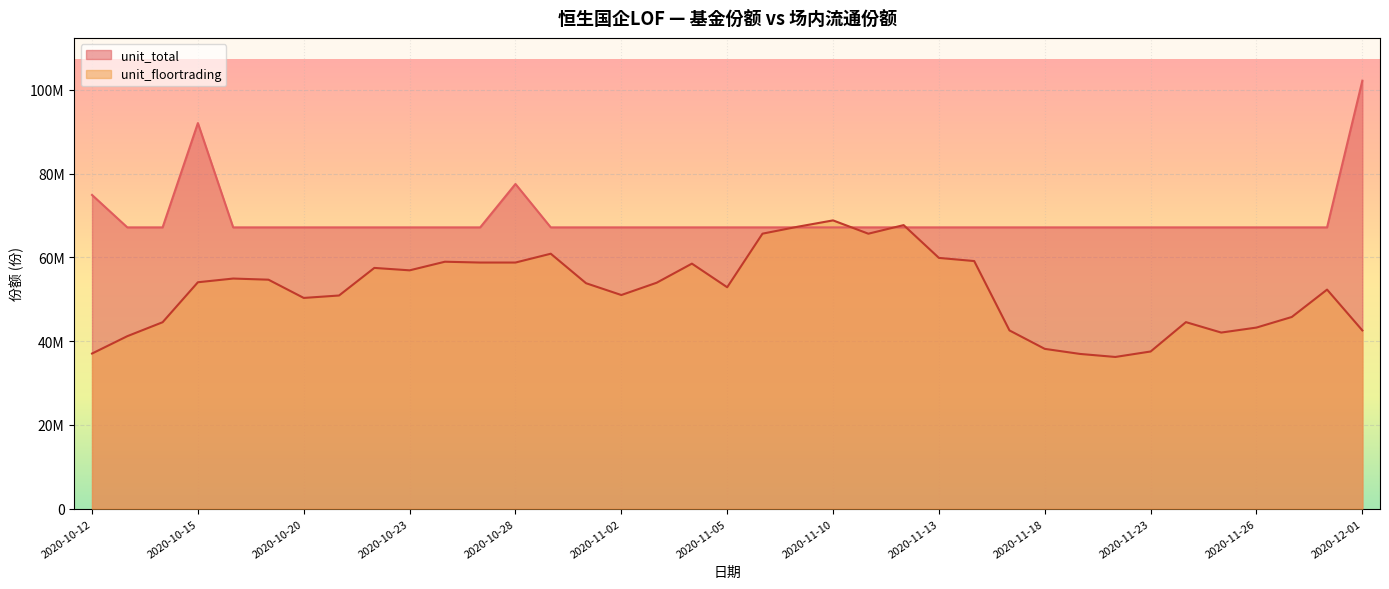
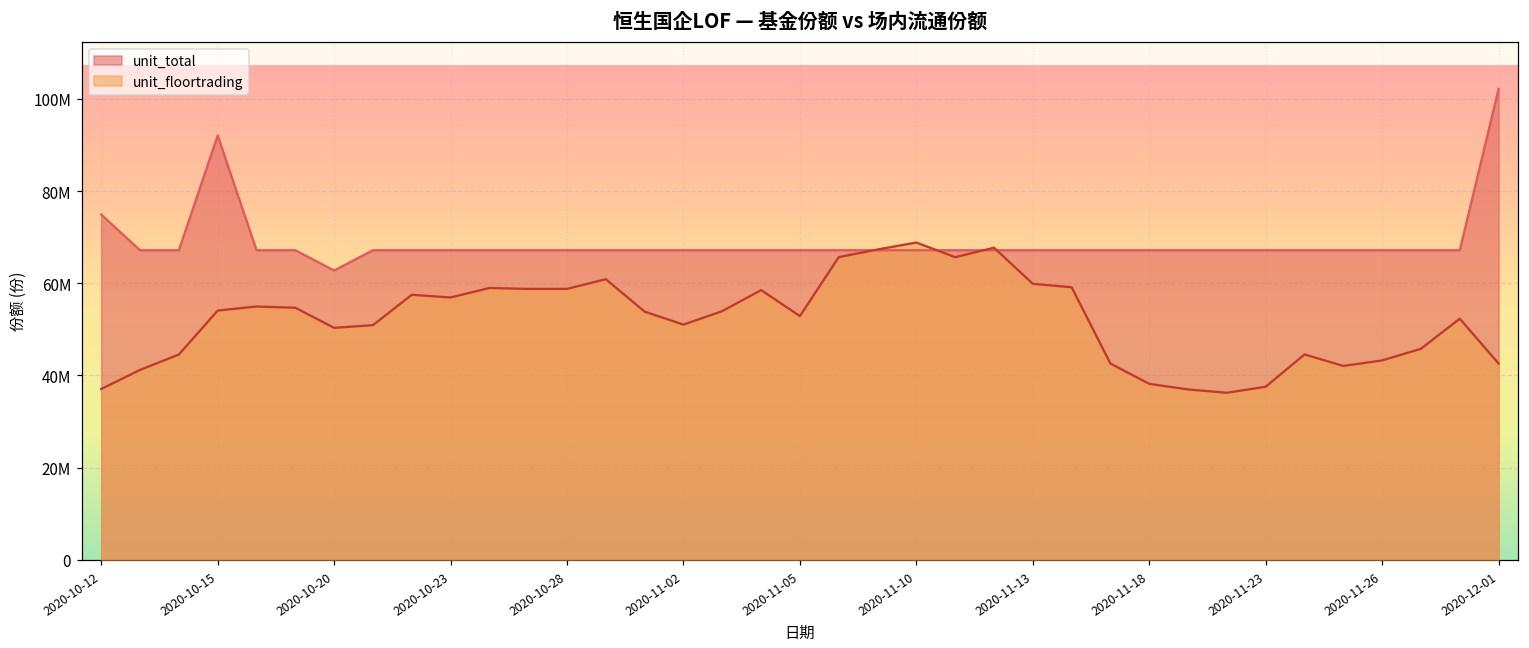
  {
    "unit_total": {
      "2020-10-12": 75000000,
      "2020-10-15": 92000000,
-     "2020-10-20": 67000000,
+     "2020-10-20": 63000000,
      "2020-10-23": 67000000,
-     "2020-10-28": 78000000,
+     "2020-10-28": 67000000,
      "2020-11-02": 67000000,
      "2020-11-05": 67000000,
      "2020-11-10": 67000000,
      "2020-11-13": 67000000,
      "2020-11-18": 67000000,
      "2020-11-23": 67000000,
      "2020-11-26": 67000000,
      "2020-12-01": 102000000
    },
    "unit_floortrading": {
      "2020-10-12": 37000000,
      "2020-10-15": 54000000,
      "2020-10-20": 50000000,
      "2020-10-23": 57000000,
      "2020-10-28": 59000000,
      "2020-11-02": 51000000,
      "2020-11-05": 53000000,
      "2020-11-10": 69000000,
      "2020-11-13": 60000000,
      "2020-11-18": 38000000,
      "2020-11-23": 38000000,
      "2020-11-26": 43000000,
      "2020-12-01": 43000000
    }
  }
